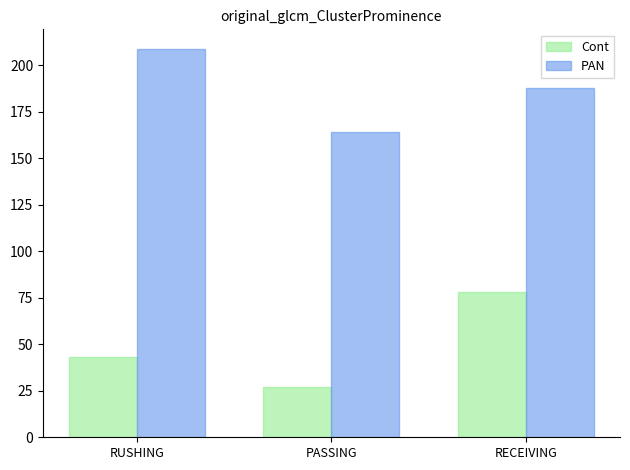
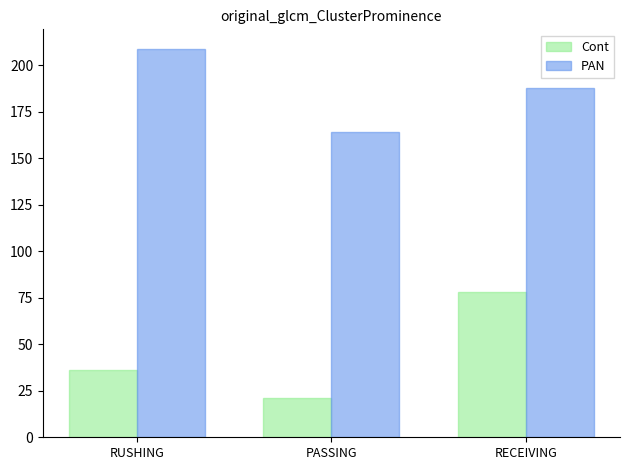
  {
    "Cont": {
-     "RUSHING": 43,
-     "PASSING": 27,
+     "RUSHING": 36,
+     "PASSING": 21,
      "RECEIVING": 78
    },
    "PAN": {
      "RUSHING": 209,
      "PASSING": 164,
      "RECEIVING": 188
    }
  }
